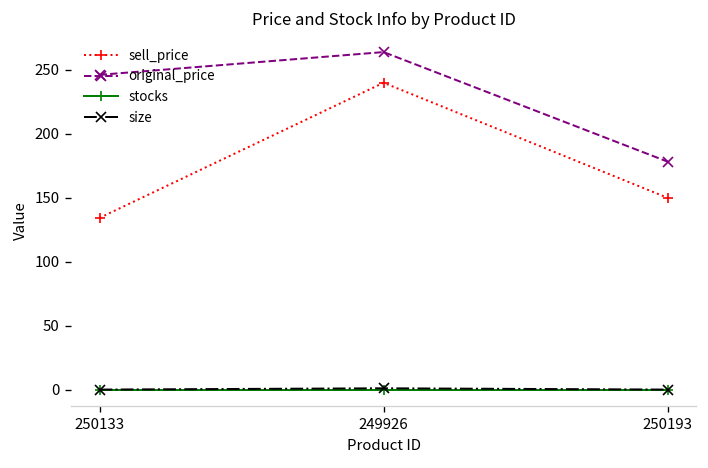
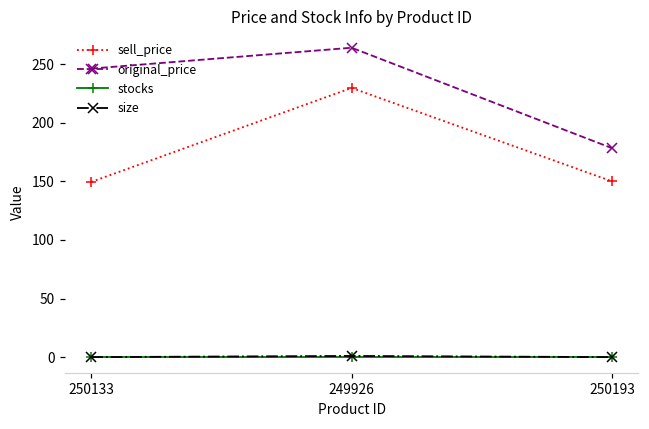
  {
    "sell_price": {
-     "250133": 134,
-     "249926": 240,
+     "250133": 150,
+     "249926": 230,
      "250193": 150
    },
    "original_price": {
      "250133": 246,
      "249926": 264,
      "250193": 178
    }
  }
